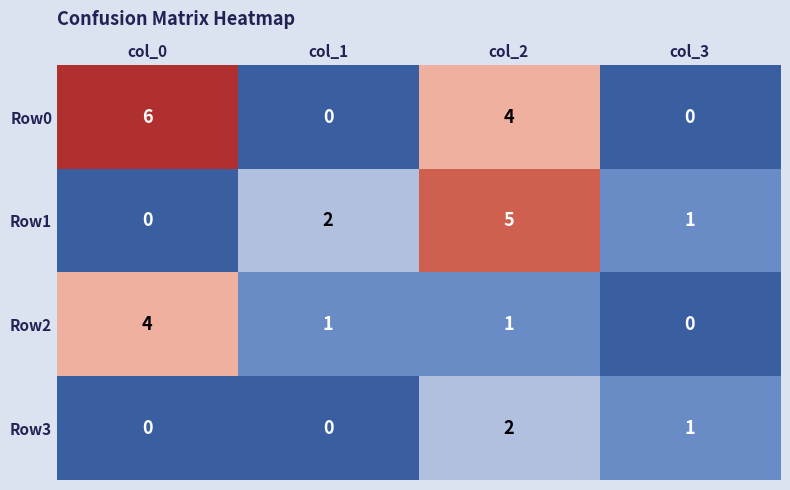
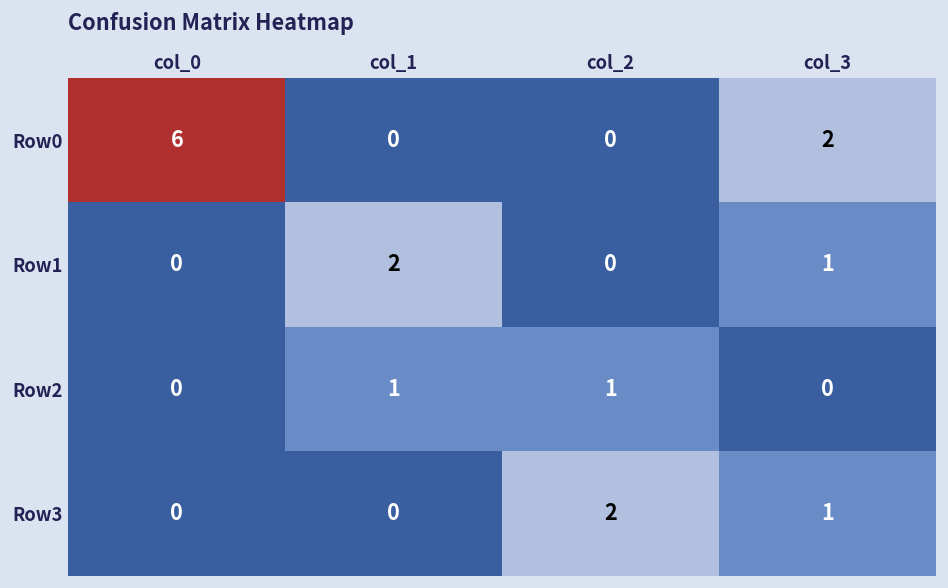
  {
    "Row0": {
      "col_0": 6,
      "col_1": 0,
-     "col_2": 4,
-     "col_3": 0
+     "col_2": 0,
+     "col_3": 2
    },
    "Row1": {
      "col_0": 0,
      "col_1": 2,
-     "col_2": 5,
+     "col_2": 0,
      "col_3": 1
    },
    "Row2": {
-     "col_0": 4,
+     "col_0": 0,
      "col_1": 1,
      "col_2": 1,
      "col_3": 0
    },
    "Row3": {
      "col_0": 0,
      "col_1": 0,
      "col_2": 2,
      "col_3": 1
    }
  }
